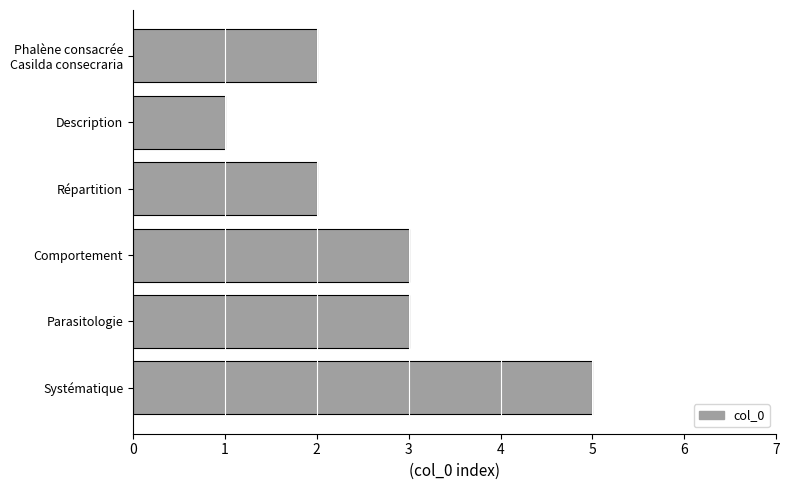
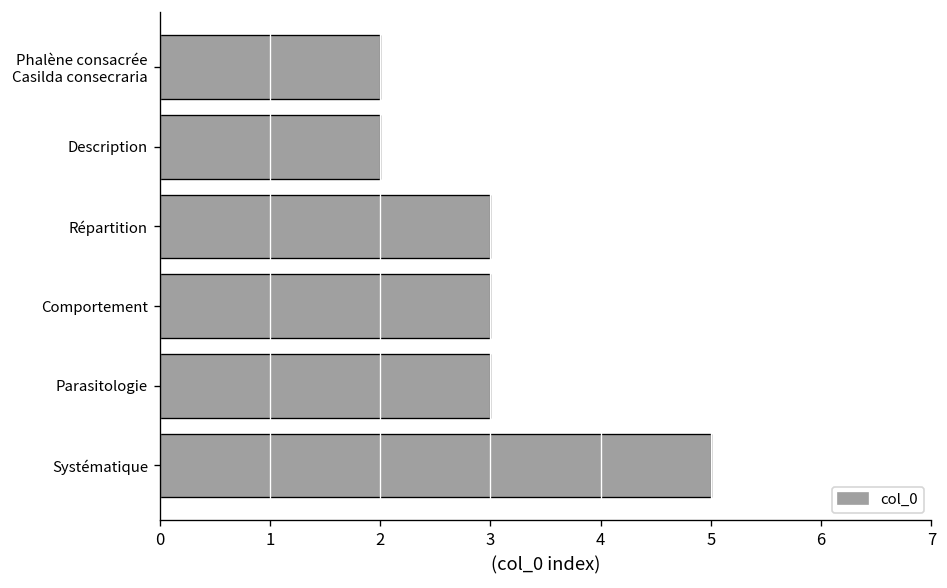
  {
    "Phalène consacrée Casilda consecraria": 2,
-   "Description": 1,
-   "Répartition": 2,
+   "Description": 2,
+   "Répartition": 3,
    "Comportement": 3,
    "Parasitologie": 3,
    "Systématique": 5
  }
